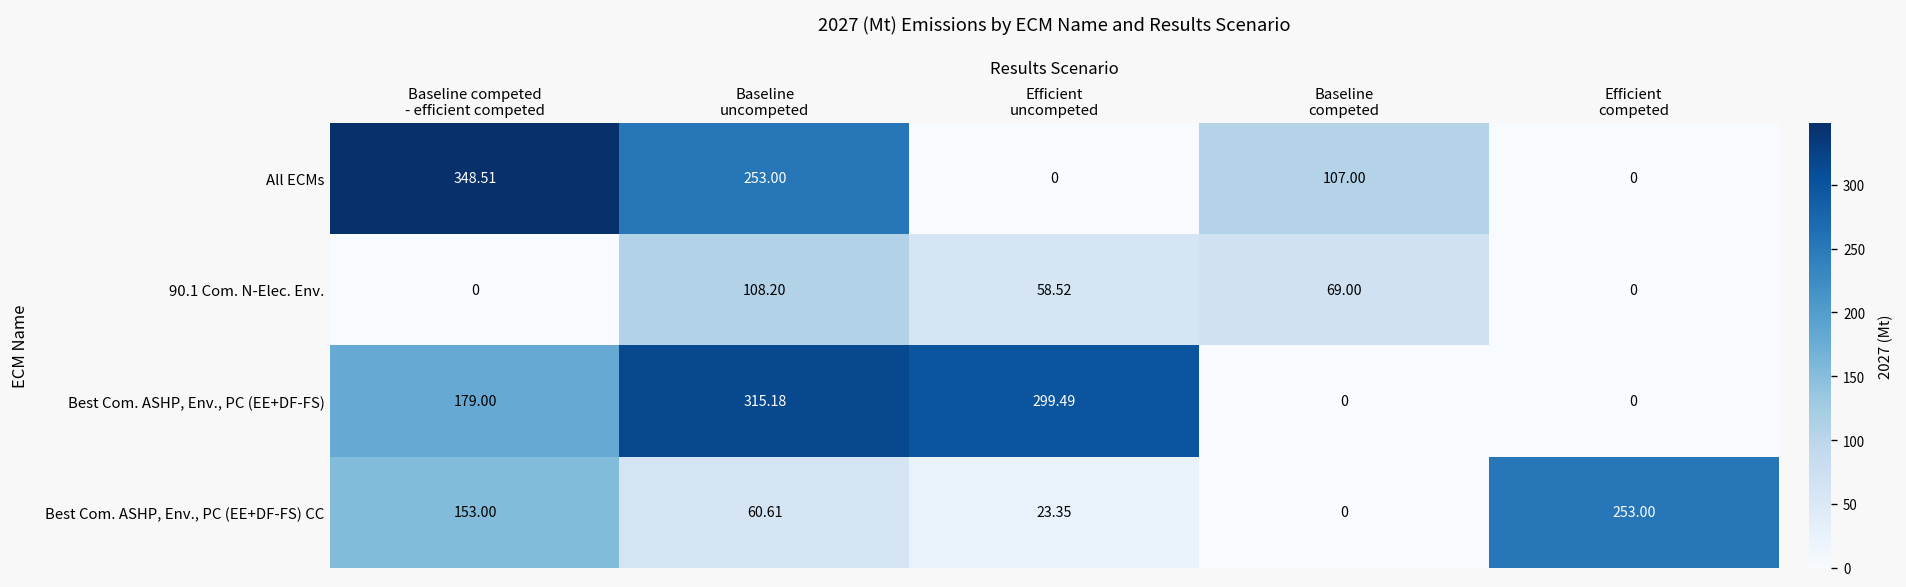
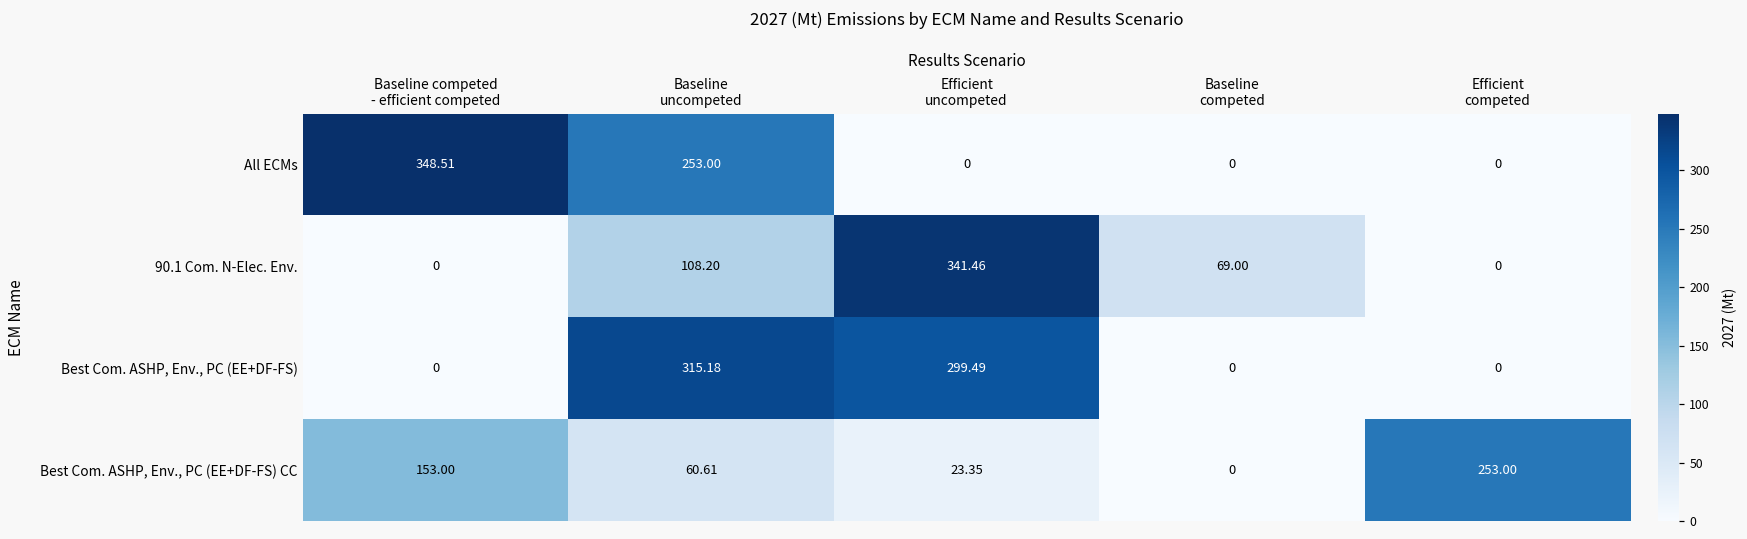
  {
    "All ECMs": {
      "Baseline competed - efficient competed": 348.51,
      "Baseline uncompeted": 253.00,
      "Efficient uncompeted": 0,
-     "Baseline competed": 107.00,
+     "Baseline competed": 0,
      "Efficient competed": 0
    },
    "90.1 Com. N-Elec. Env.": {
      "Baseline competed - efficient competed": 0,
      "Baseline uncompeted": 108.20,
-     "Efficient uncompeted": 58.52,
+     "Efficient uncompeted": 341.46,
      "Baseline competed": 69.00,
      "Efficient competed": 0
    },
    "Best Com. ASHP, Env., PC (EE+DF-FS)": {
-     "Baseline competed - efficient competed": 179.00,
+     "Baseline competed - efficient competed": 0,
      "Baseline uncompeted": 315.18,
      "Efficient uncompeted": 299.49,
      "Baseline competed": 0,
      "Efficient competed": 0
    },
    "Best Com. ASHP, Env., PC (EE+DF-FS) CC": {
      "Baseline competed - efficient competed": 153.00,
      "Baseline uncompeted": 60.61,
      "Efficient uncompeted": 23.35,
      "Baseline competed": 0,
      "Efficient competed": 253.00
    }
  }
